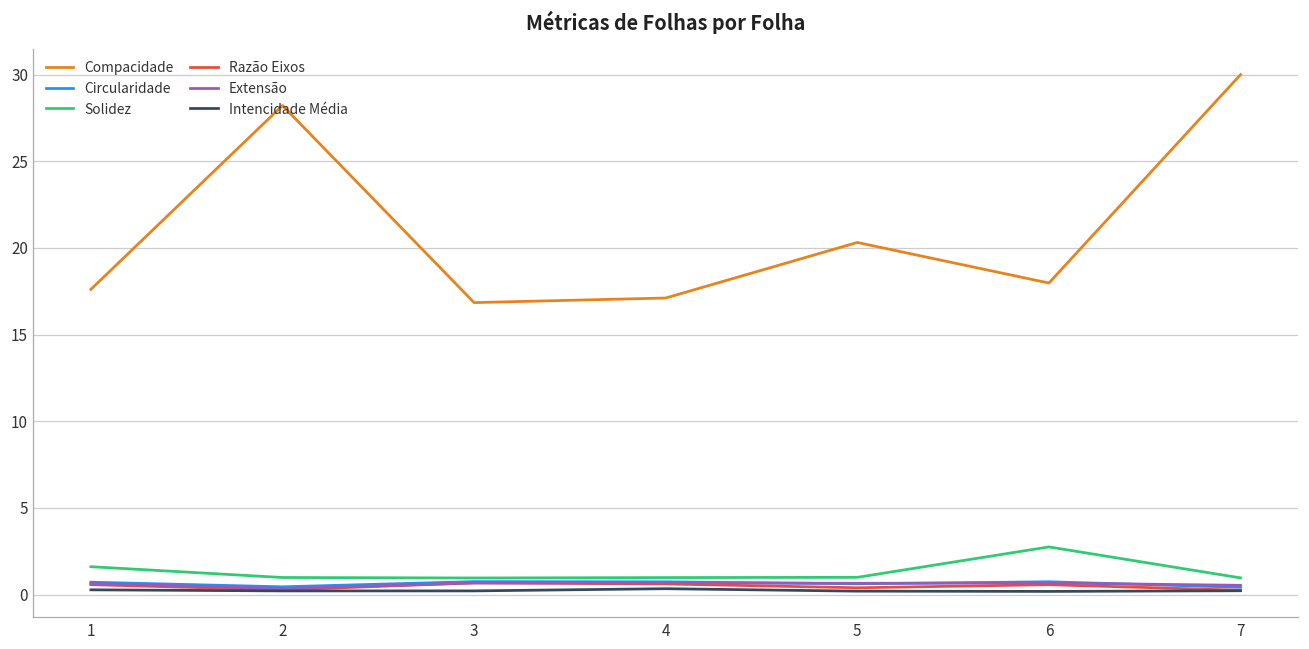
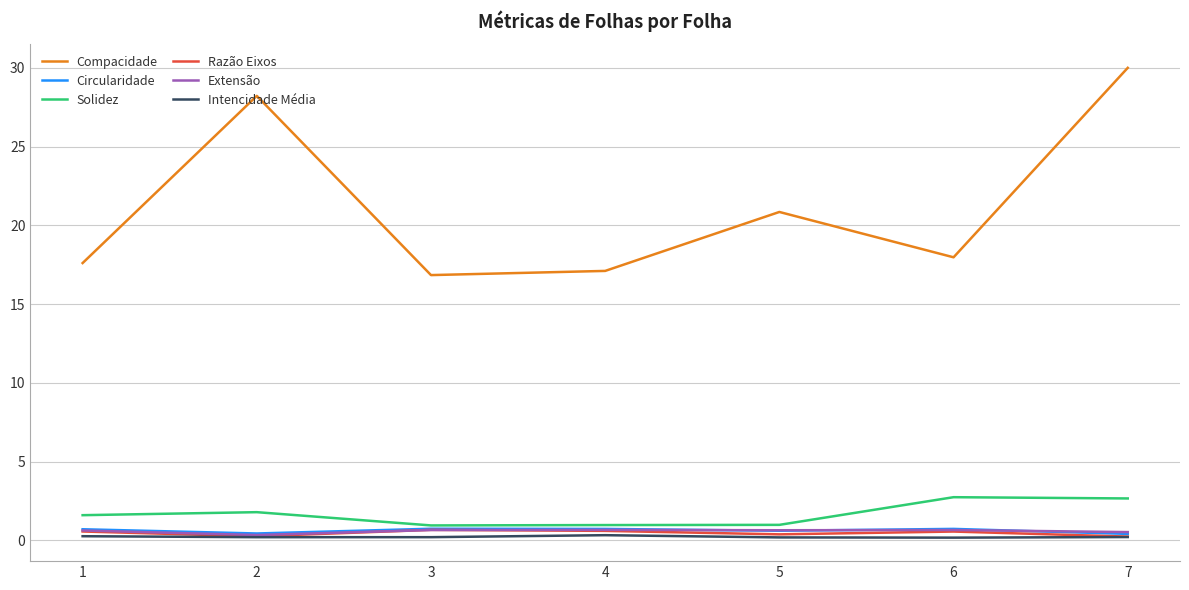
  {
    "Compacidade": {
      "1": 17.6,
      "2": 28.2,
      "3": 16.8,
      "4": 17.1,
-     "5": 20.3,
+     "5": 20.8,
      "6": 18.0,
      "7": 30.0
    },
    "Solidez": {
      "1": 1.6,
-     "2": 1.0,
+     "2": 1.8,
      "3": 1.0,
      "4": 1.0,
      "5": 1.0,
      "6": 2.7,
-     "7": 1.0
+     "7": 2.7
    },
    "Razão Eixos": {
      "5": 0.4
    },
    "Intencidade Média": {
      "1": 0.3,
      "3": 0.2,
      "4": 0.3,
      "5": 0.2,
      "6": 0.2
    }
  }
